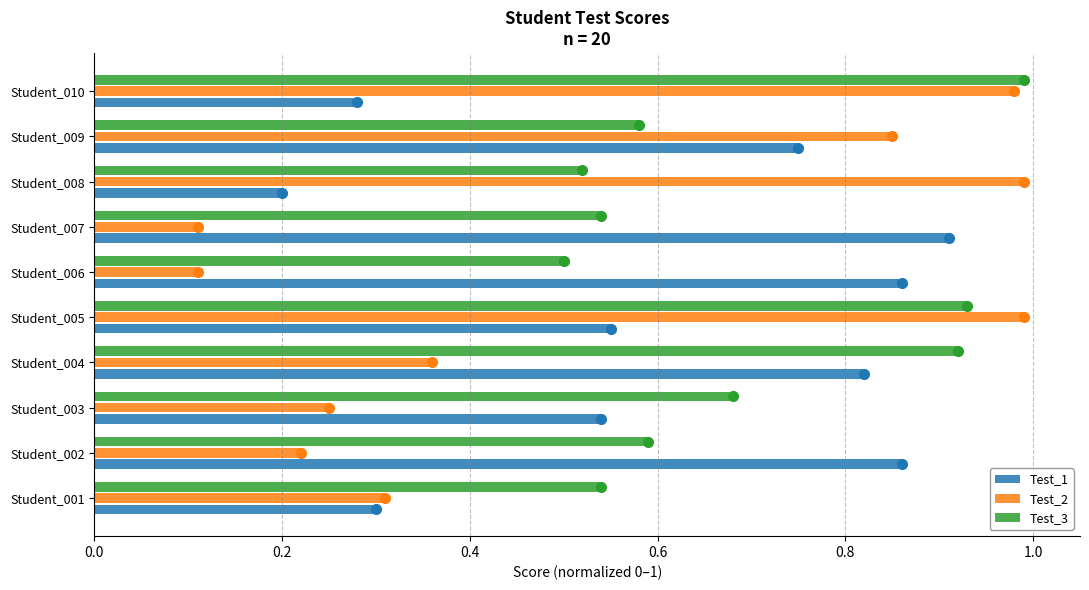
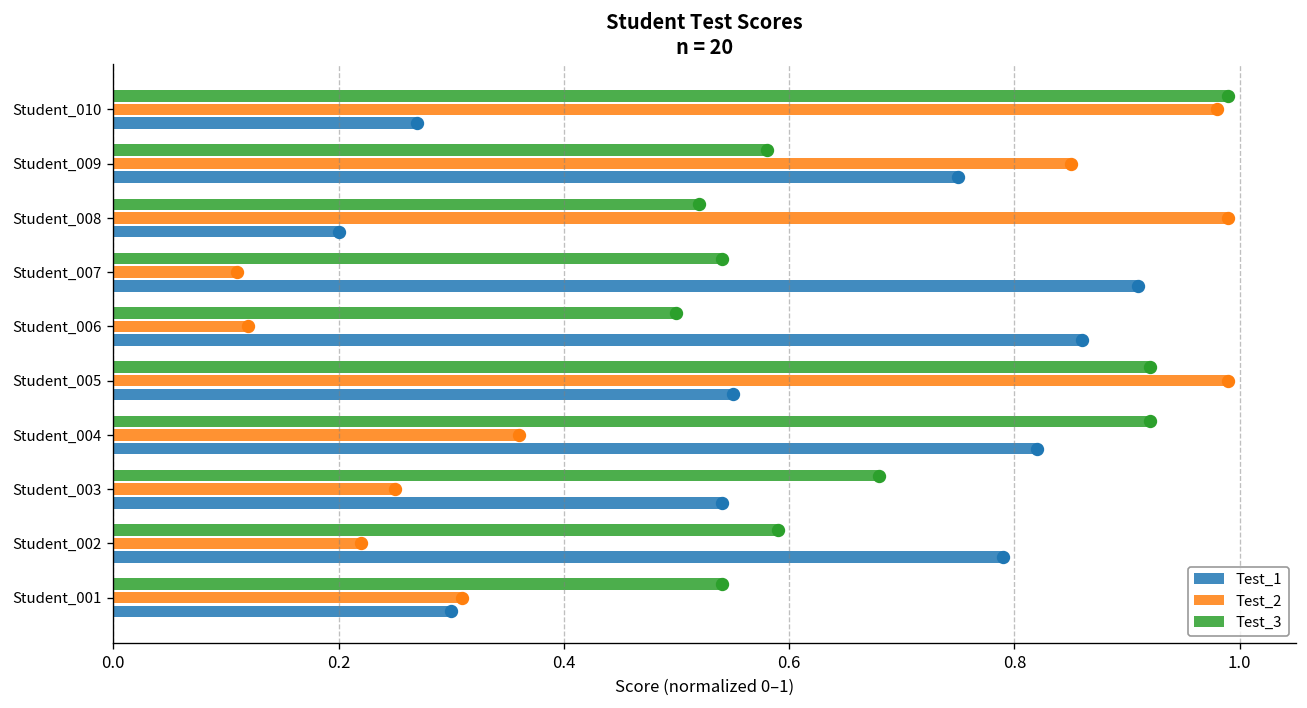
  {
    "Test_1": {
-     "Student_010": 0.28,
+     "Student_010": 0.27,
      "Student_009": 0.75,
      "Student_008": 0.20,
      "Student_007": 0.91,
      "Student_006": 0.86,
      "Student_005": 0.55,
      "Student_004": 0.82,
      "Student_003": 0.54,
-     "Student_002": 0.86,
+     "Student_002": 0.79,
      "Student_001": 0.30
    },
    "Test_2": {
      "Student_010": 0.98,
      "Student_009": 0.85,
      "Student_008": 0.99,
      "Student_007": 0.11,
-     "Student_006": 0.11,
+     "Student_006": 0.12,
      "Student_005": 0.99,
      "Student_004": 0.36,
      "Student_003": 0.25,
      "Student_002": 0.22,
      "Student_001": 0.31
    },
    "Test_3": {
      "Student_010": 0.99,
      "Student_009": 0.58,
      "Student_008": 0.52,
      "Student_007": 0.54,
      "Student_006": 0.50,
-     "Student_005": 0.93,
+     "Student_005": 0.92,
      "Student_004": 0.92,
      "Student_003": 0.68,
      "Student_002": 0.59,
      "Student_001": 0.54
    }
  }
